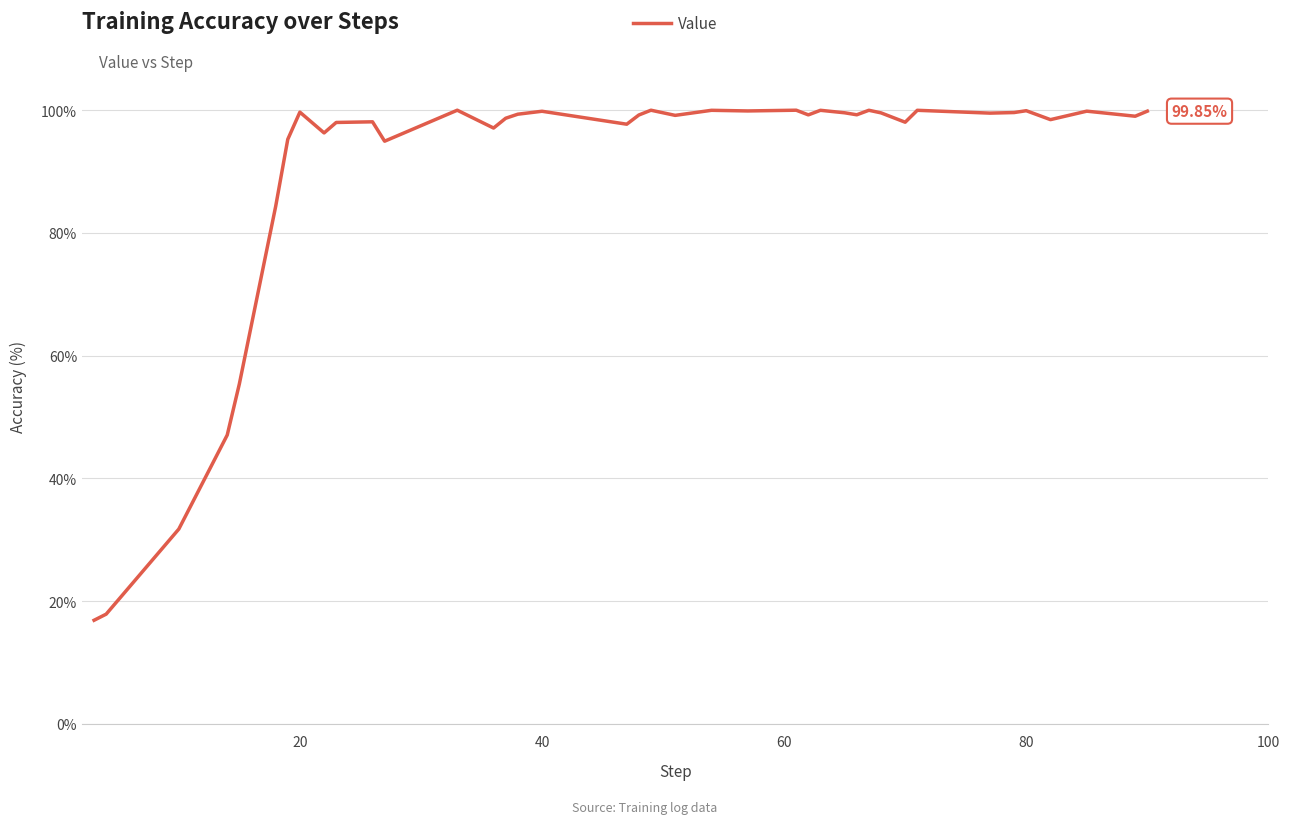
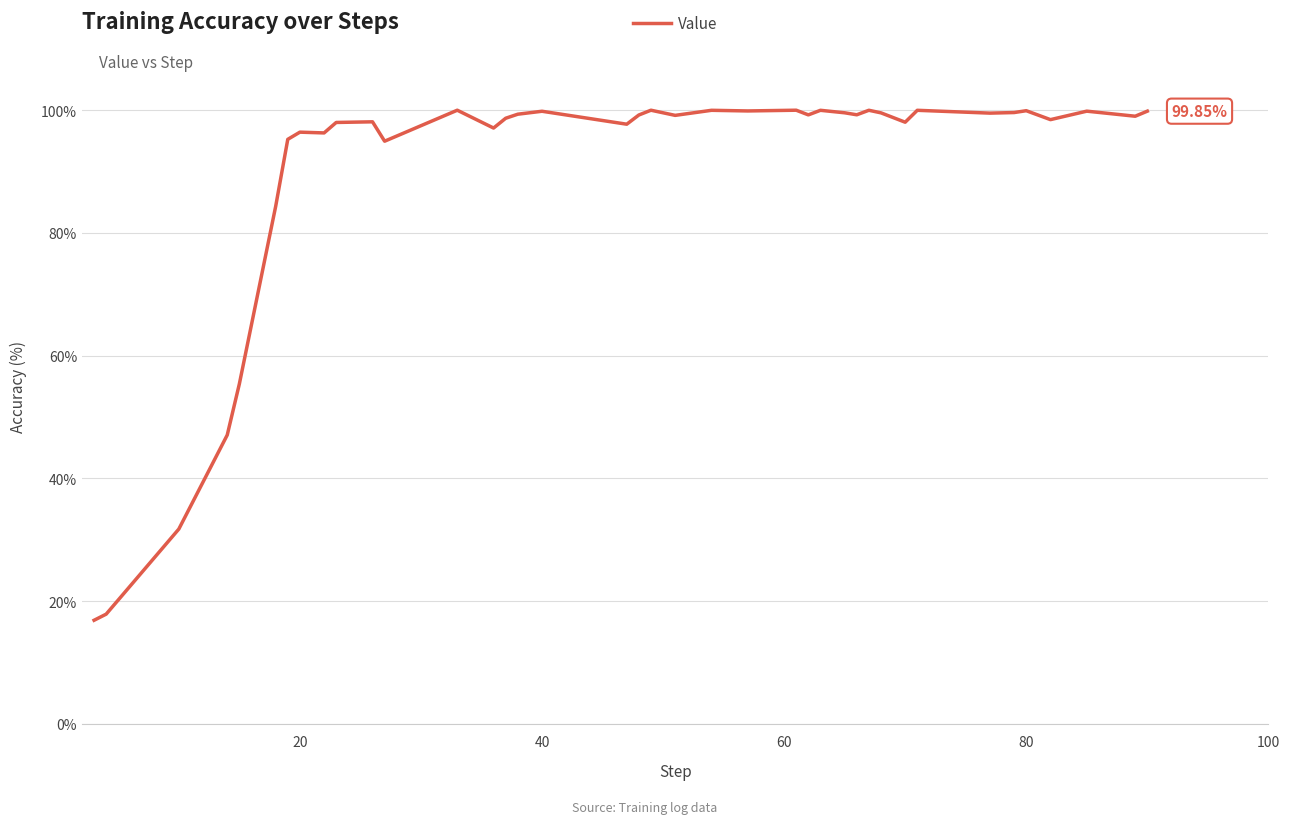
  {
-   "20": "100%",
+   "20": "96%",
    "40": "100%",
    "60": "100%",
    "80": "100%"
  }
